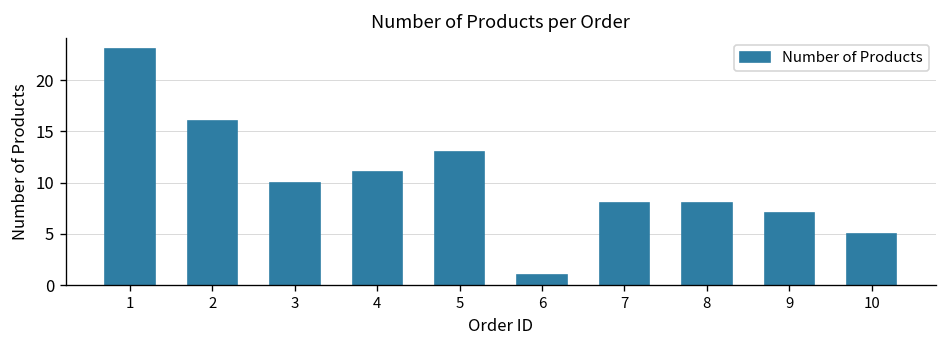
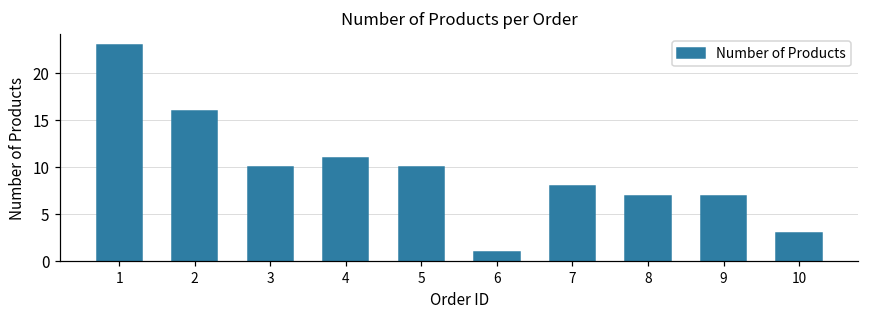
  {
    "1": 23,
    "2": 16,
    "3": 10,
    "4": 11,
-   "5": 13,
+   "5": 10,
    "6": 1,
    "7": 8,
-   "8": 8,
+   "8": 7,
    "9": 7,
-   "10": 5
+   "10": 3
  }
